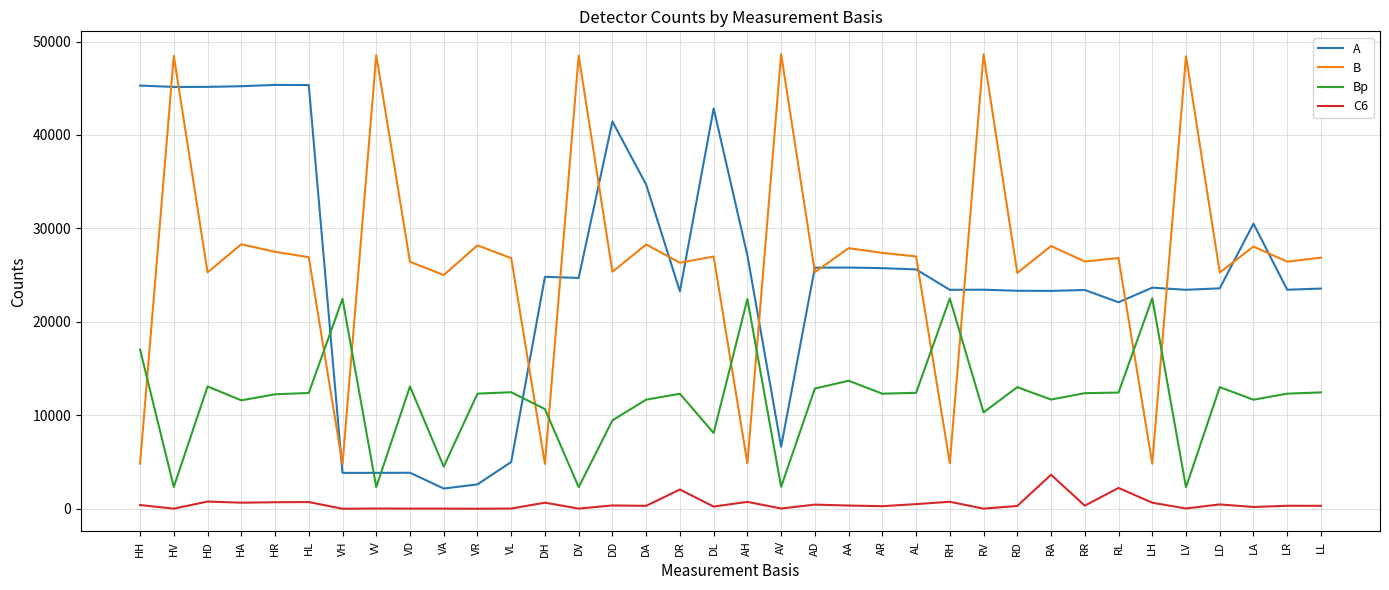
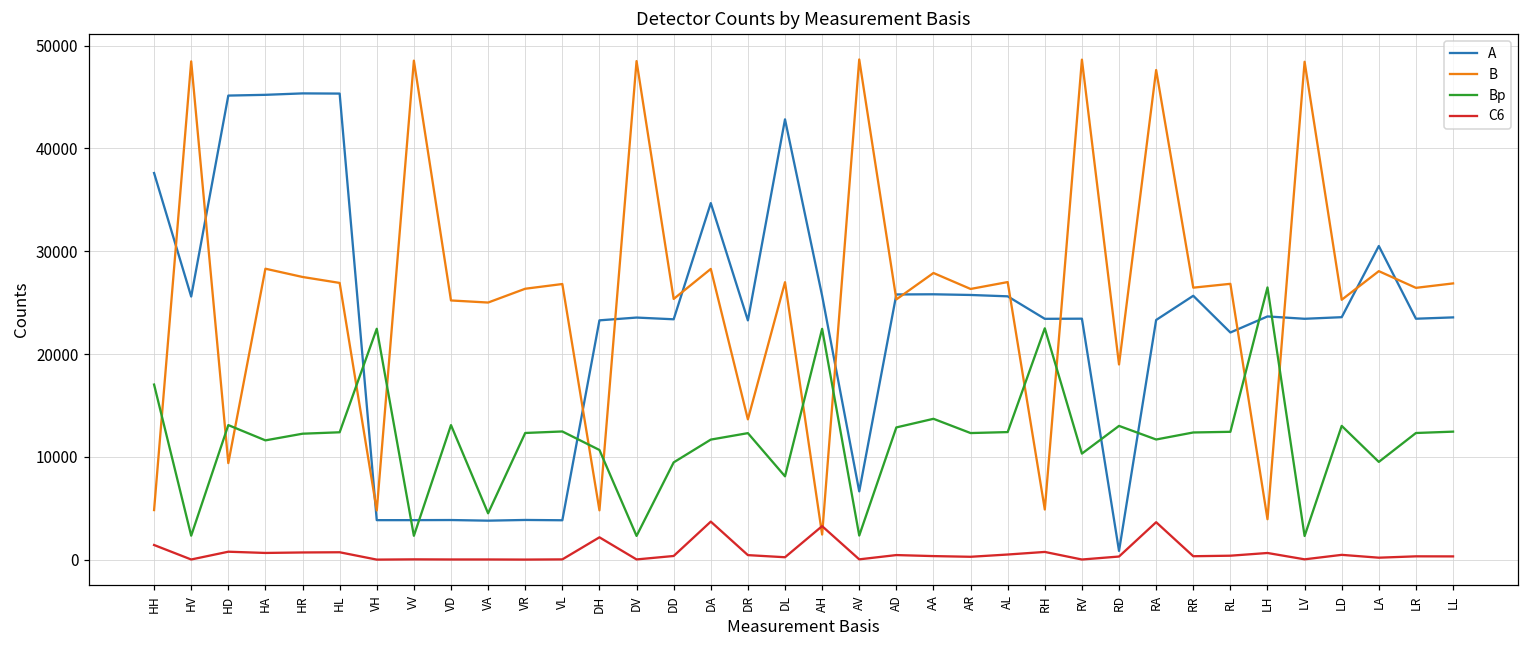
  {
    "A": {
-     "HH": 45000,
-     "HV": 45000,
+     "HH": 38000,
+     "HV": 26000,
      "HD": 45000,
      "HA": 45000,
      "HR": 45000,
      "HL": 45000,
      "VH": 4000,
      "VV": 4000,
      "VD": 4000,
-     "VA": 2000,
-     "VR": 3000,
-     "VL": 5000,
-     "DH": 25000,
-     "DV": 25000,
-     "DD": 41000,
+     "VA": 4000,
+     "VR": 4000,
+     "VL": 4000,
+     "DH": 23000,
+     "DV": 24000,
+     "DD": 23000,
      "DA": 35000,
      "DR": 23000,
      "DL": 43000,
-     "AH": 27000,
+     "AH": 26000,
      "AV": 7000,
      "AD": 26000,
      "AA": 26000,
      "AR": 26000,
      "AL": 26000,
      "RH": 23000,
      "RV": 23000,
-     "RD": 23000,
+     "RD": 1000,
      "RA": 23000,
-     "RR": 23000,
+     "RR": 26000,
      "RL": 22000,
      "LH": 24000,
      "LV": 23000,
      "LD": 24000,
      "LA": 31000,
      "LR": 23000,
      "LL": 24000
    },
    "B": {
      "HH": 5000,
      "HV": 48000,
-     "HD": 25000,
+     "HD": 9000,
      "HA": 28000,
      "HR": 28000,
      "HL": 27000,
      "VH": 5000,
      "VV": 49000,
-     "VD": 26000,
+     "VD": 25000,
      "VA": 25000,
-     "VR": 28000,
+     "VR": 26000,
      "VL": 27000,
      "DH": 5000,
      "DV": 48000,
      "DD": 25000,
      "DA": 28000,
-     "DR": 26000,
+     "DR": 14000,
      "DL": 27000,
-     "AH": 5000,
+     "AH": 2000,
      "AV": 49000,
      "AD": 25000,
      "AA": 28000,
-     "AR": 27000,
+     "AR": 26000,
      "AL": 27000,
      "RH": 5000,
      "RV": 49000,
-     "RD": 25000,
-     "RA": 28000,
+     "RD": 19000,
+     "RA": 48000,
      "RR": 26000,
      "RL": 27000,
-     "LH": 5000,
+     "LH": 4000,
      "LV": 48000,
      "LD": 25000,
      "LA": 28000,
      "LR": 26000,
      "LL": 27000
    },
    "Bp": {
      "HH": 17000,
      "HV": 2000,
      "HD": 13000,
      "HA": 12000,
      "HR": 12000,
      "HL": 12000,
      "VH": 22000,
      "VV": 2000,
      "VD": 13000,
      "VA": 5000,
      "VR": 12000,
      "VL": 12000,
      "DH": 11000,
      "DV": 2000,
      "DD": 9000,
      "DA": 12000,
      "DR": 12000,
      "DL": 8000,
      "AH": 22000,
      "AV": 2000,
      "AD": 13000,
      "AA": 14000,
      "AR": 12000,
      "AL": 12000,
      "RH": 23000,
      "RV": 10000,
      "RD": 13000,
      "RA": 12000,
      "RR": 12000,
      "RL": 12000,
-     "LH": 23000,
+     "LH": 26000,
      "LV": 2000,
      "LD": 13000,
-     "LA": 12000,
+     "LA": 10000,
      "LR": 12000,
      "LL": 12000
    },
    "C6": {
-     "HH": 0,
+     "HH": 1000,
      "HV": 0,
      "HD": 1000,
      "HA": 1000,
      "HR": 1000,
      "HL": 1000,
      "VH": 0,
      "VV": 0,
      "VD": 0,
      "VA": 0,
      "VR": 0,
      "VL": 0,
-     "DH": 1000,
+     "DH": 2000,
      "DV": 0,
      "DD": 0,
-     "DA": 0,
-     "DR": 2000,
+     "DA": 4000,
+     "DR": 0,
      "DL": 0,
-     "AH": 1000,
+     "AH": 3000,
      "AV": 0,
      "AD": 0,
      "AA": 0,
      "AR": 0,
      "AL": 1000,
      "RH": 1000,
      "RV": 0,
      "RD": 0,
      "RA": 4000,
      "RR": 0,
-     "RL": 2000,
+     "RL": 0,
      "LH": 1000,
      "LV": 0,
      "LD": 0,
      "LA": 0,
      "LR": 0,
      "LL": 0
    }
  }
